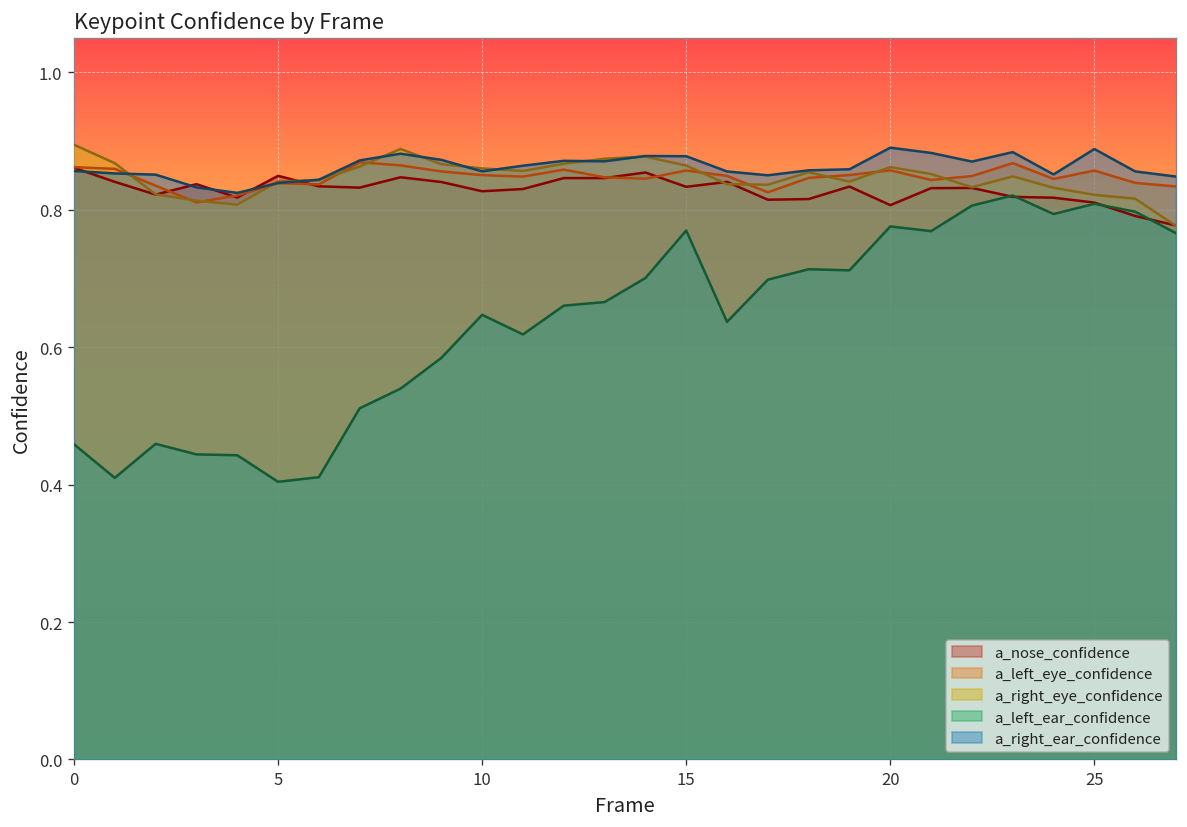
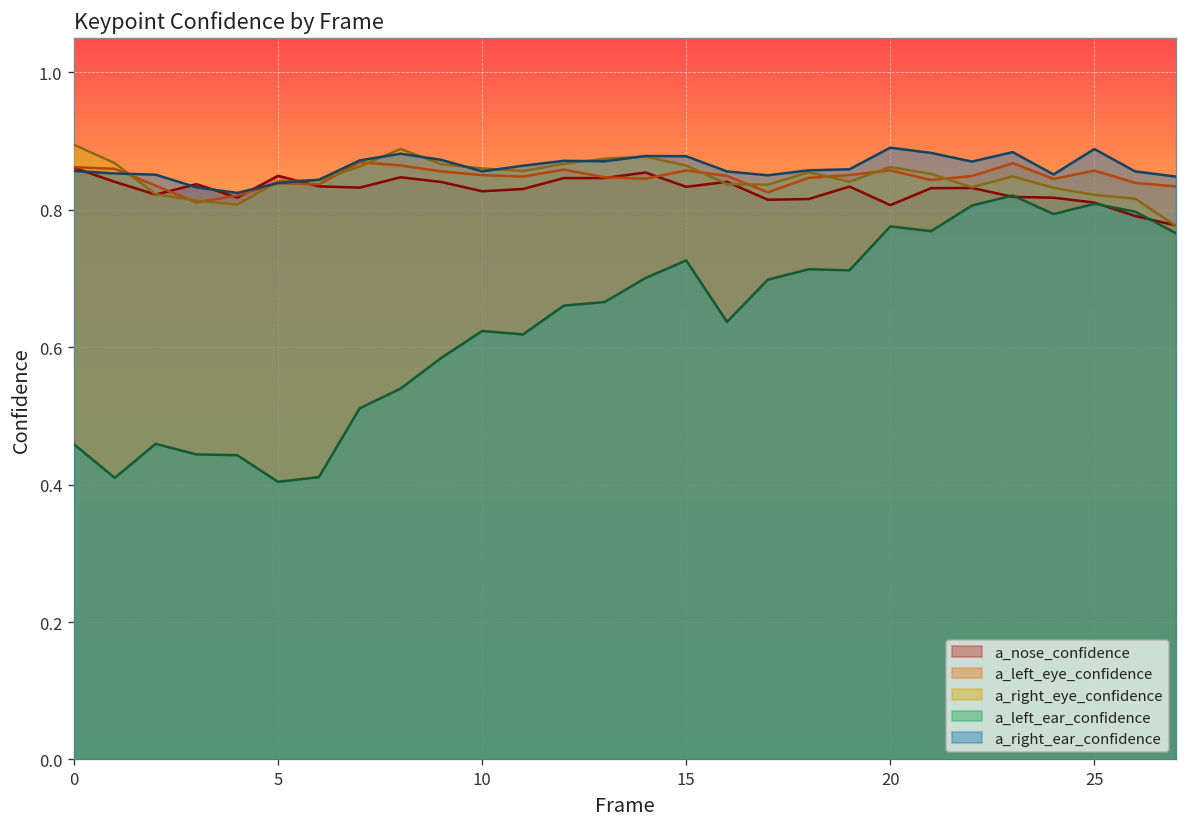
  {
    "a_left_ear_confidence": {
      "0": 0.46,
      "5": 0.40,
-     "10": 0.65,
-     "15": 0.77,
+     "10": 0.62,
+     "15": 0.73,
      "20": 0.78
    },
    "a_right_ear_confidence": {
      "0": 0.86,
      "15": 0.88,
      "20": 0.89,
      "25": 0.89
    }
  }
